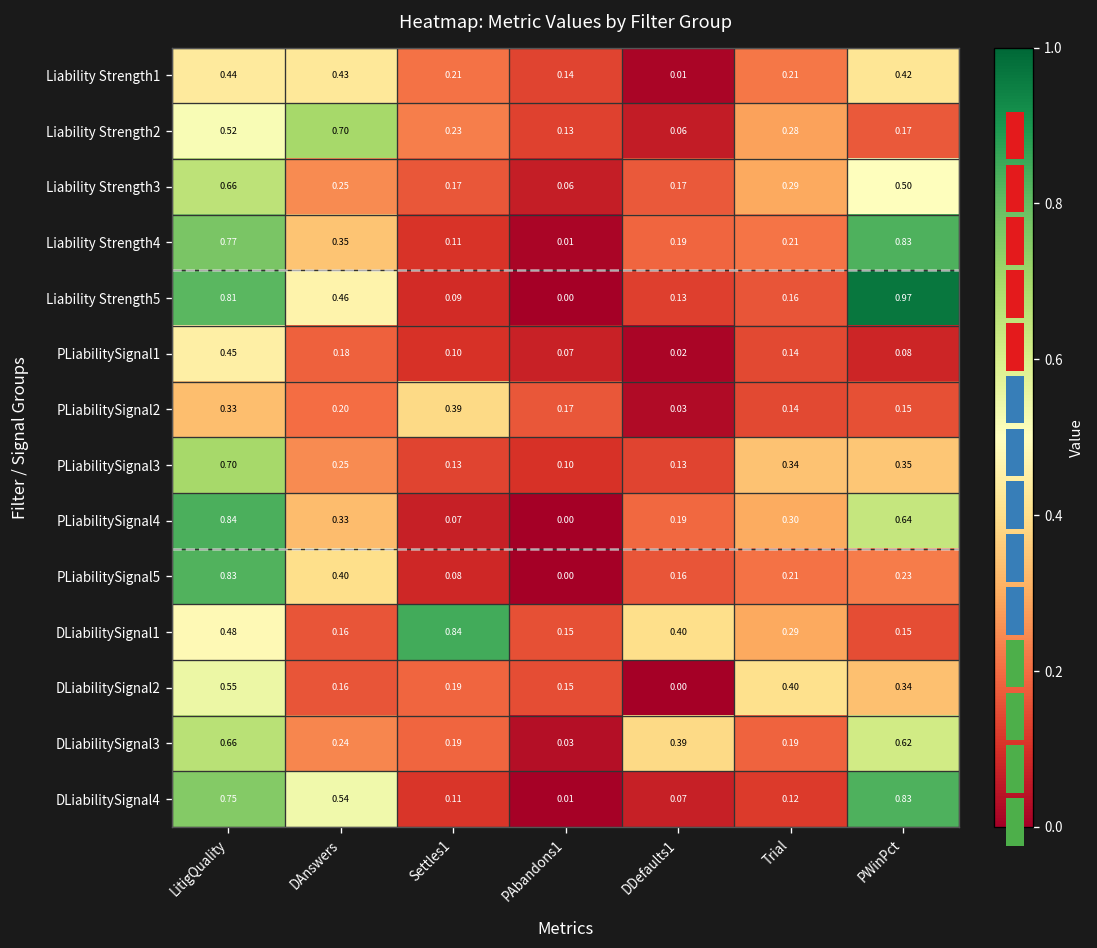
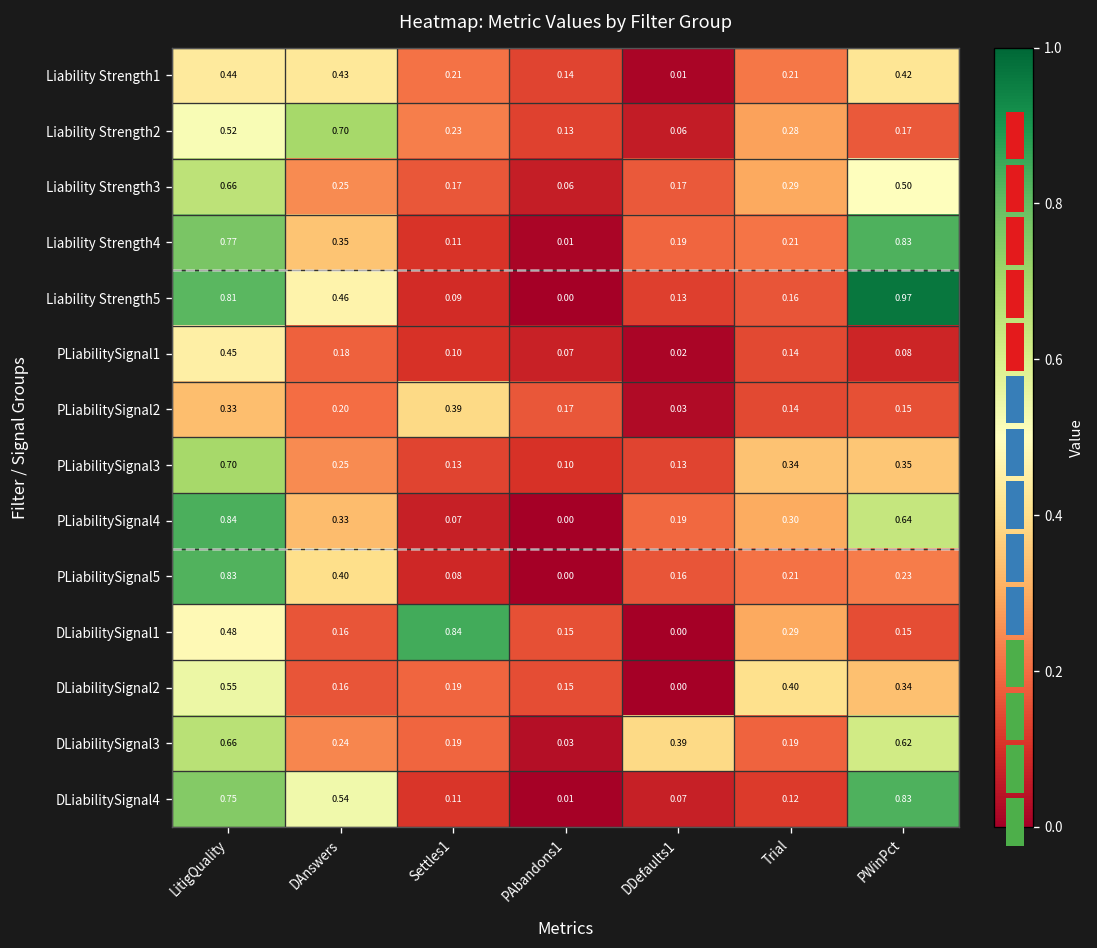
  {
    "Heatmap: Metric Values by Filter Group": {
      "Liability Strength1": {
        "LitigQuality": 0.44,
        "DAnswers": 0.43,
        "Settles1": 0.21,
        "PAbandons1": 0.14,
        "DDefaults1": 0.01,
        "Trial": 0.21,
        "PWinPct": 0.42
      },
      "Liability Strength2": {
        "LitigQuality": 0.52,
        "DAnswers": 0.70,
        "Settles1": 0.23,
        "PAbandons1": 0.13,
        "DDefaults1": 0.06,
        "Trial": 0.28,
        "PWinPct": 0.17
      },
      "Liability Strength3": {
        "LitigQuality": 0.66,
        "DAnswers": 0.25,
        "Settles1": 0.17,
        "PAbandons1": 0.06,
        "DDefaults1": 0.17,
        "Trial": 0.29,
        "PWinPct": 0.50
      },
      "Liability Strength4": {
        "LitigQuality": 0.77,
        "DAnswers": 0.35,
        "Settles1": 0.11,
        "PAbandons1": 0.01,
        "DDefaults1": 0.19,
        "Trial": 0.21,
        "PWinPct": 0.83
      },
      "Liability Strength5": {
        "LitigQuality": 0.81,
        "DAnswers": 0.46,
        "Settles1": 0.09,
        "PAbandons1": 0.00,
        "DDefaults1": 0.13,
        "Trial": 0.16,
        "PWinPct": 0.97
      },
      "PLiabilitySignal1": {
        "LitigQuality": 0.45,
        "DAnswers": 0.18,
        "Settles1": 0.10,
        "PAbandons1": 0.07,
        "DDefaults1": 0.02,
        "Trial": 0.14,
        "PWinPct": 0.08
      },
      "PLiabilitySignal2": {
        "LitigQuality": 0.33,
        "DAnswers": 0.20,
        "Settles1": 0.39,
        "PAbandons1": 0.17,
        "DDefaults1": 0.03,
        "Trial": 0.14,
        "PWinPct": 0.15
      },
      "PLiabilitySignal3": {
        "LitigQuality": 0.70,
        "DAnswers": 0.25,
        "Settles1": 0.13,
        "PAbandons1": 0.10,
        "DDefaults1": 0.13,
        "Trial": 0.34,
        "PWinPct": 0.35
      },
      "PLiabilitySignal4": {
        "LitigQuality": 0.84,
        "DAnswers": 0.33,
        "Settles1": 0.07,
        "PAbandons1": 0.00,
        "DDefaults1": 0.19,
        "Trial": 0.30,
        "PWinPct": 0.64
      },
      "PLiabilitySignal5": {
        "LitigQuality": 0.83,
        "DAnswers": 0.40,
        "Settles1": 0.08,
        "PAbandons1": 0.00,
        "DDefaults1": 0.16,
        "Trial": 0.21,
        "PWinPct": 0.23
      },
      "DLiabilitySignal1": {
        "LitigQuality": 0.48,
        "DAnswers": 0.16,
        "Settles1": 0.84,
        "PAbandons1": 0.15,
-       "DDefaults1": 0.40,
+       "DDefaults1": 0.00,
        "Trial": 0.29,
        "PWinPct": 0.15
      },
      "DLiabilitySignal2": {
        "LitigQuality": 0.55,
        "DAnswers": 0.16,
        "Settles1": 0.19,
        "PAbandons1": 0.15,
        "DDefaults1": 0.00,
        "Trial": 0.40,
        "PWinPct": 0.34
      },
      "DLiabilitySignal3": {
        "LitigQuality": 0.66,
        "DAnswers": 0.24,
        "Settles1": 0.19,
        "PAbandons1": 0.03,
        "DDefaults1": 0.39,
        "Trial": 0.19,
        "PWinPct": 0.62
      },
      "DLiabilitySignal4": {
        "LitigQuality": 0.75,
        "DAnswers": 0.54,
        "Settles1": 0.11,
        "PAbandons1": 0.01,
        "DDefaults1": 0.07,
        "Trial": 0.12,
        "PWinPct": 0.83
      }
    }
  }
